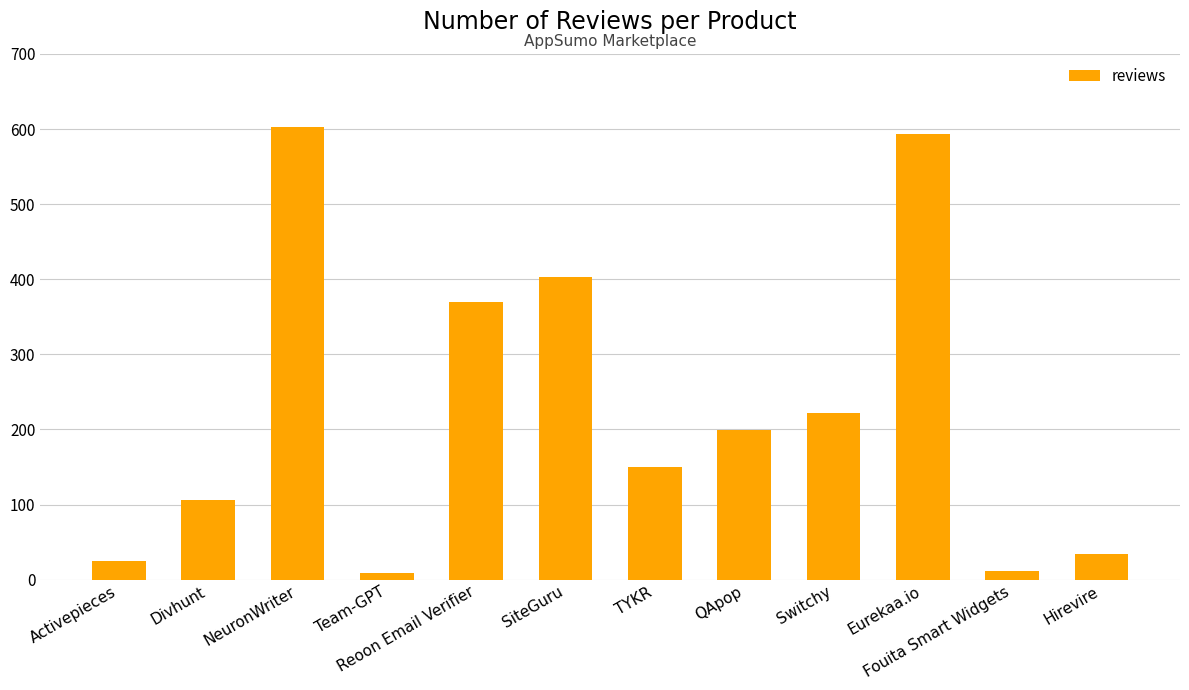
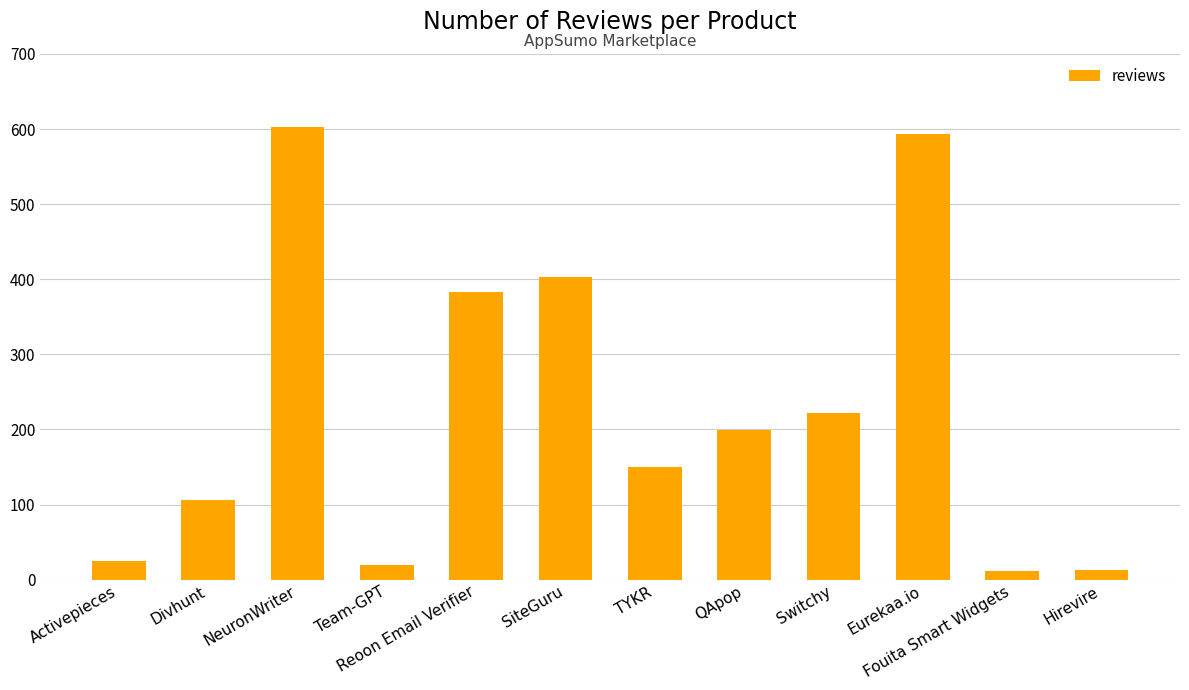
  {
    "Activepieces": 30,
    "Divhunt": 110,
    "NeuronWriter": 600,
-   "Team-GPT": 10,
-   "Reoon Email Verifier": 370,
+   "Team-GPT": 20,
+   "Reoon Email Verifier": 380,
    "SiteGuru": 400,
    "TYKR": 150,
    "QApop": 200,
    "Switchy": 220,
    "Eurekaa.io": 590,
    "Fouita Smart Widgets": 10,
-   "Hirevire": 30
+   "Hirevire": 10
  }
